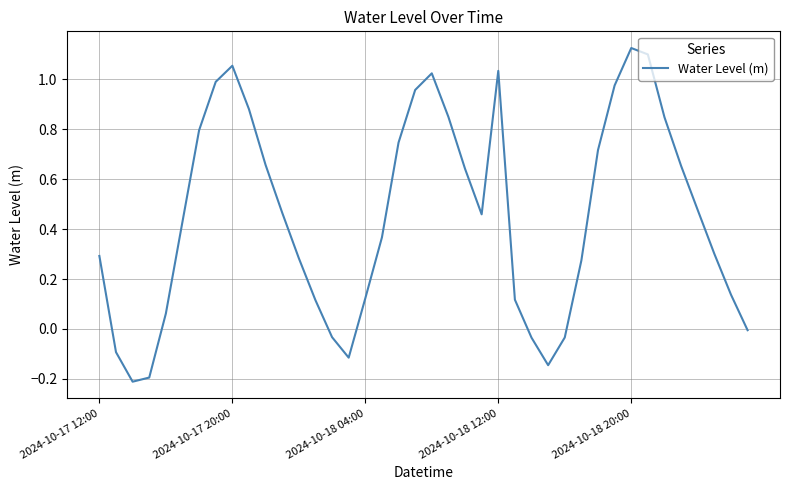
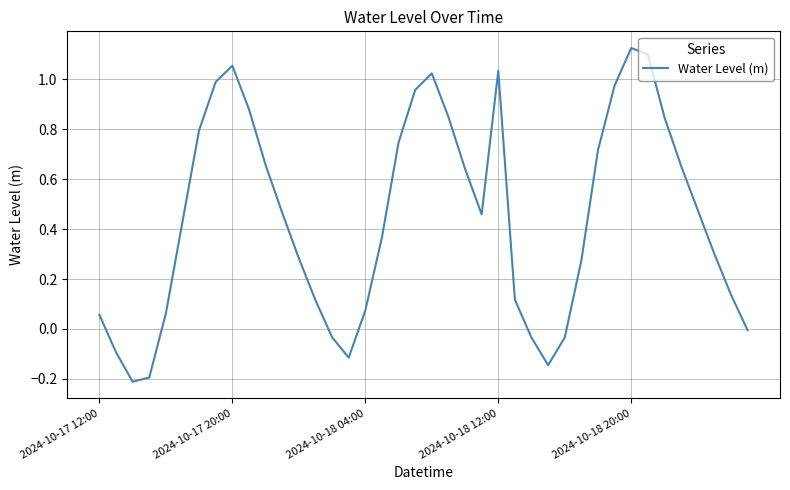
  {
-   "2024-10-17 12:00": 0.29,
+   "2024-10-17 12:00": 0.06,
    "2024-10-17 20:00": 1.05,
-   "2024-10-18 04:00": 0.12,
+   "2024-10-18 04:00": 0.07,
    "2024-10-18 12:00": 1.03,
    "2024-10-18 20:00": 1.13
  }
